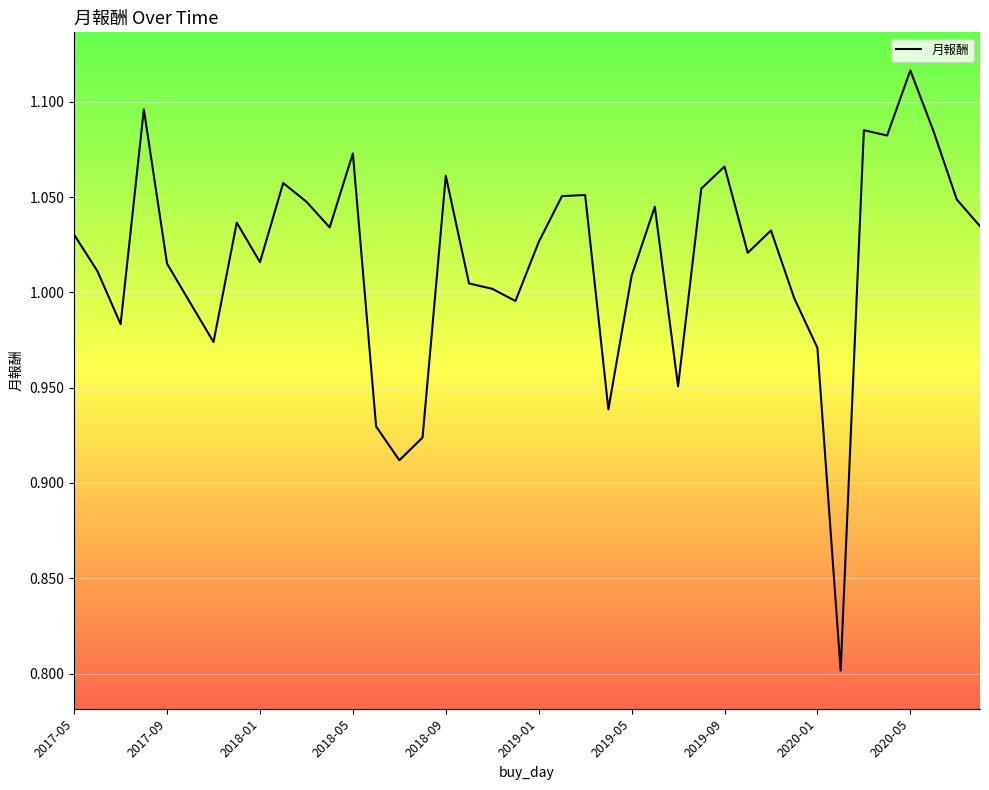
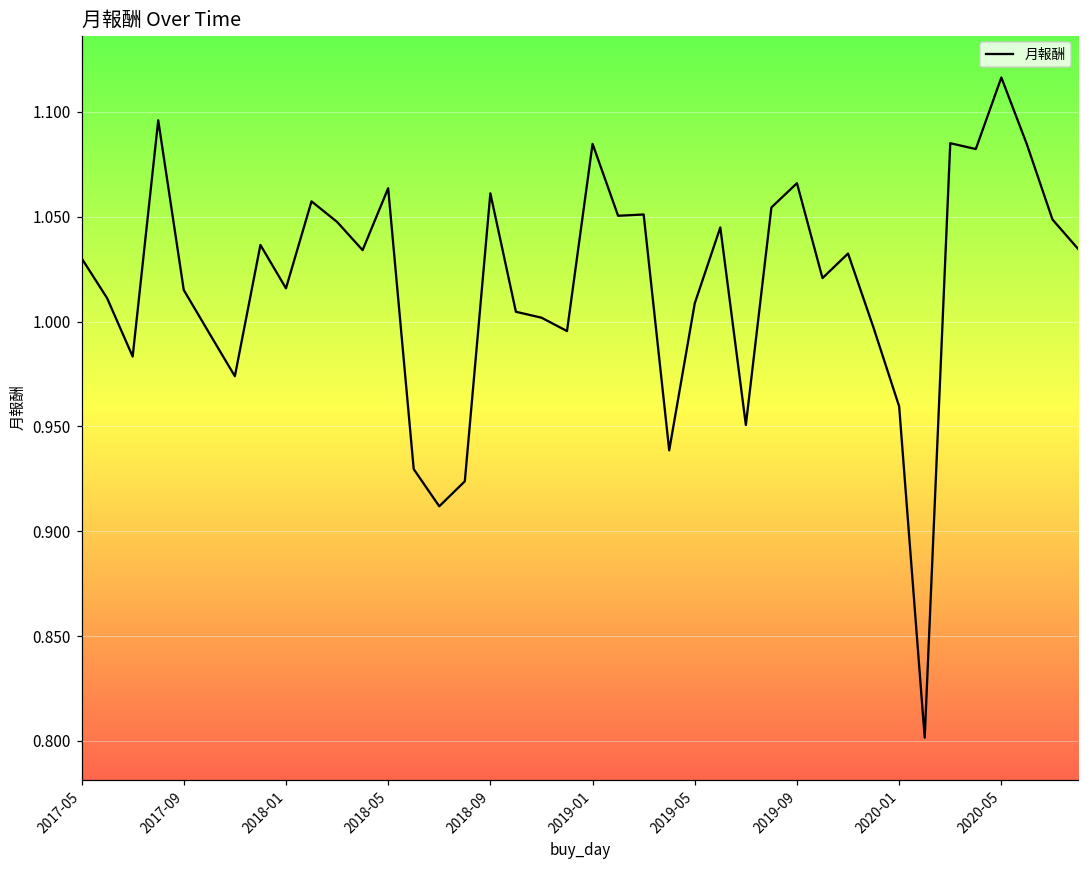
  {
    "2017-05": 1.030,
    "2017-09": 1.015,
    "2018-01": 1.016,
-   "2018-05": 1.073,
+   "2018-05": 1.064,
    "2018-09": 1.061,
-   "2019-01": 1.026,
+   "2019-01": 1.085,
    "2019-05": 1.009,
    "2019-09": 1.066,
-   "2020-01": 0.971,
+   "2020-01": 0.960,
    "2020-05": 1.116
  }
